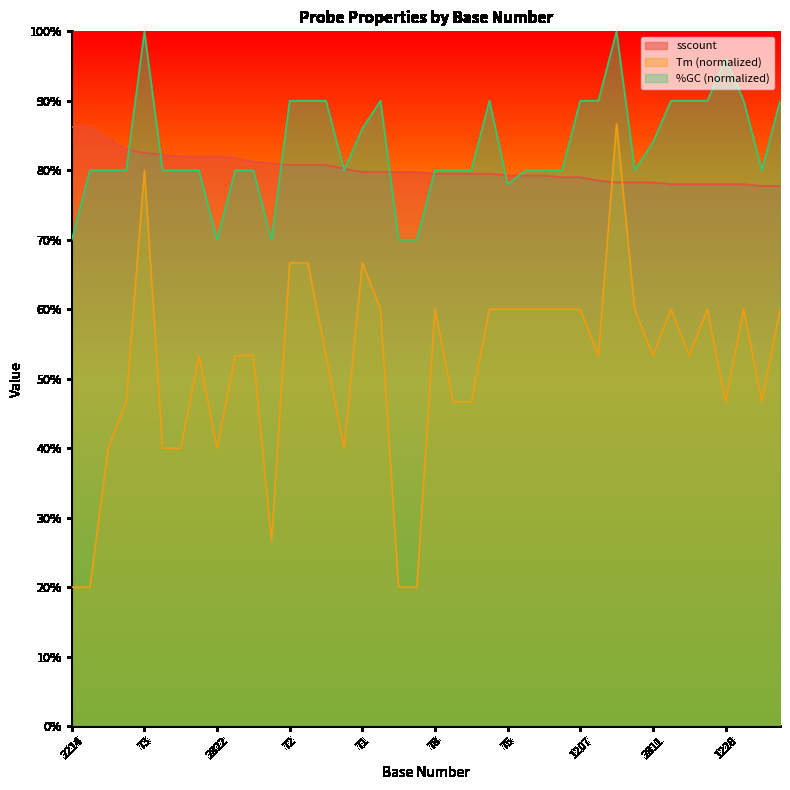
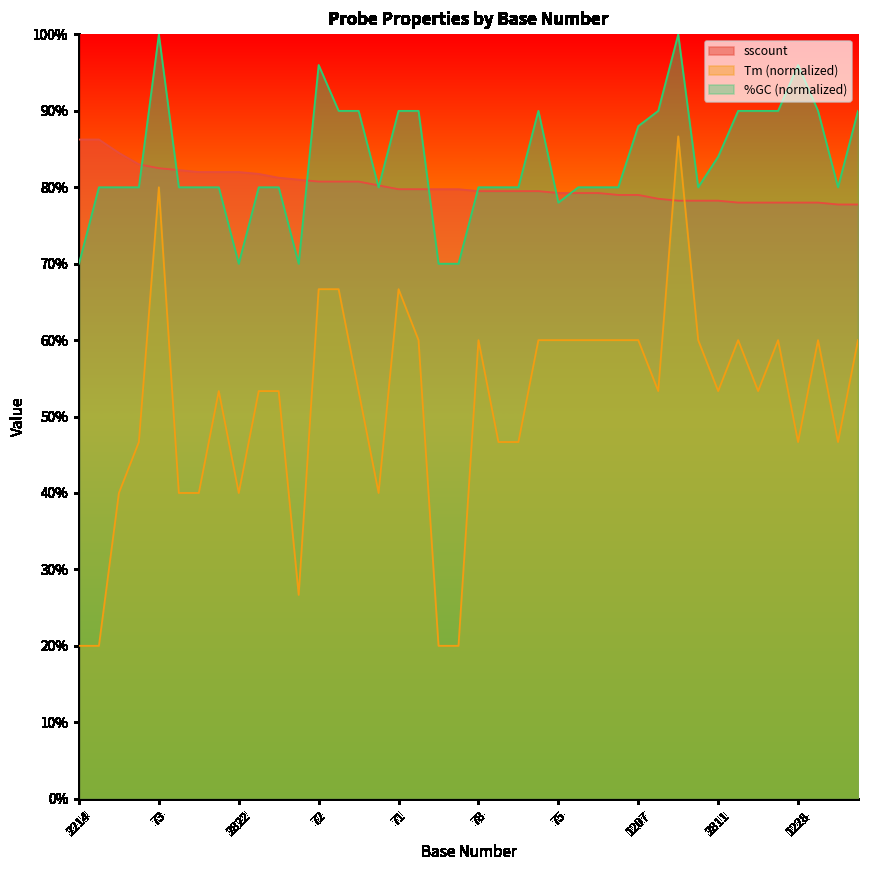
  {
    "%GC (normalized)": {
      "2214": "70%",
      "73": "100%",
      "2822": "70%",
-     "72": "90%",
-     "71": "86%",
+     "72": "96%",
+     "71": "90%",
      "78": "80%",
      "75": "78%",
-     "1207": "90%",
+     "1207": "88%",
      "2811": "84%"
    }
  }
